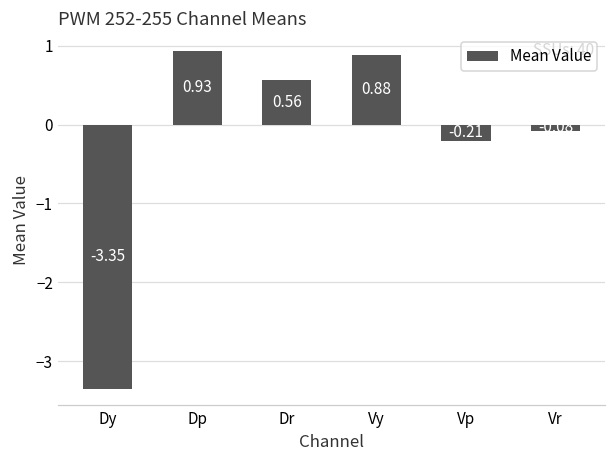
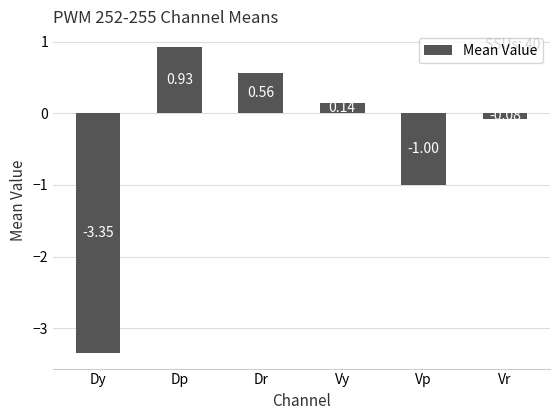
  {
    "Dy": -3.35,
    "Dp": 0.93,
    "Dr": 0.56,
-   "Vy": 0.88,
-   "Vp": -0.21
+   "Vy": 0.14,
+   "Vp": -1.00
  }
